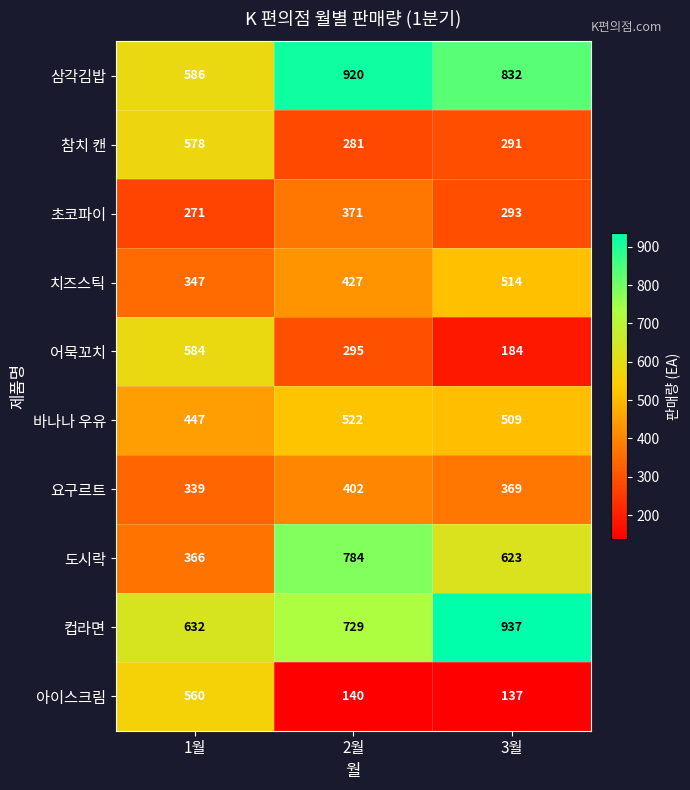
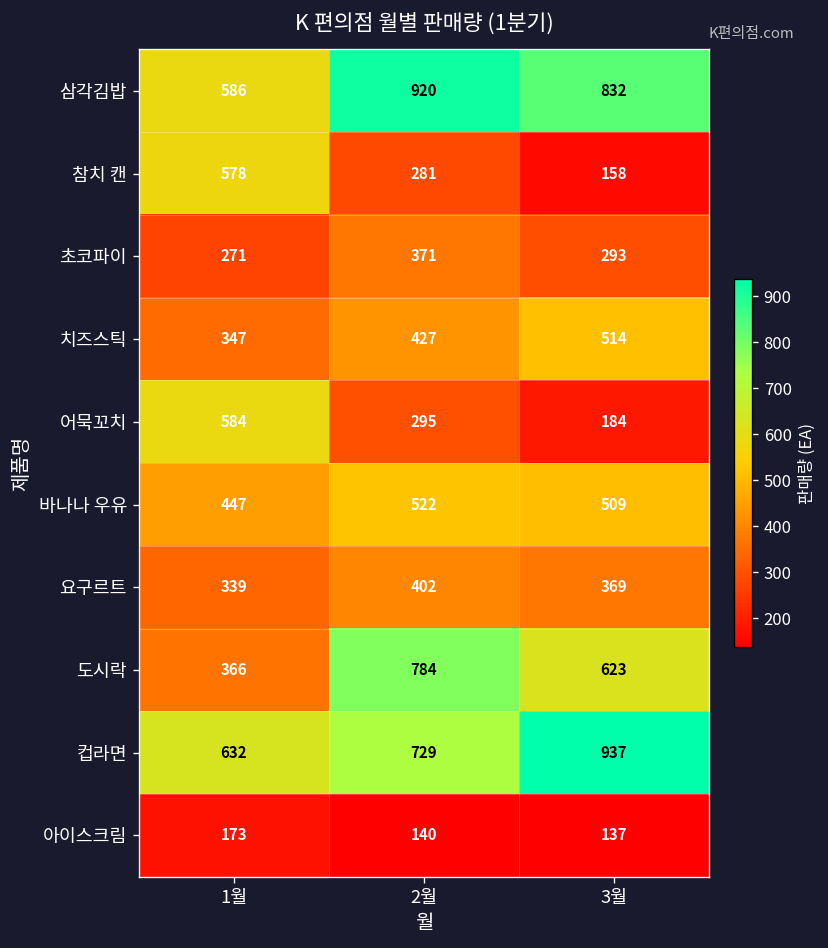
  {
    "삼각김밥": {
      "1월": 586,
      "2월": 920,
      "3월": 832
    },
    "참치 캔": {
      "1월": 578,
      "2월": 281,
-     "3월": 291
+     "3월": 158
    },
    "초코파이": {
      "1월": 271,
      "2월": 371,
      "3월": 293
    },
    "치즈스틱": {
      "1월": 347,
      "2월": 427,
      "3월": 514
    },
    "어묵꼬치": {
      "1월": 584,
      "2월": 295,
      "3월": 184
    },
    "바나나 우유": {
      "1월": 447,
      "2월": 522,
      "3월": 509
    },
    "요구르트": {
      "1월": 339,
      "2월": 402,
      "3월": 369
    },
    "도시락": {
      "1월": 366,
      "2월": 784,
      "3월": 623
    },
    "컵라면": {
      "1월": 632,
      "2월": 729,
      "3월": 937
    },
    "아이스크림": {
-     "1월": 560,
+     "1월": 173,
      "2월": 140,
      "3월": 137
    }
  }
